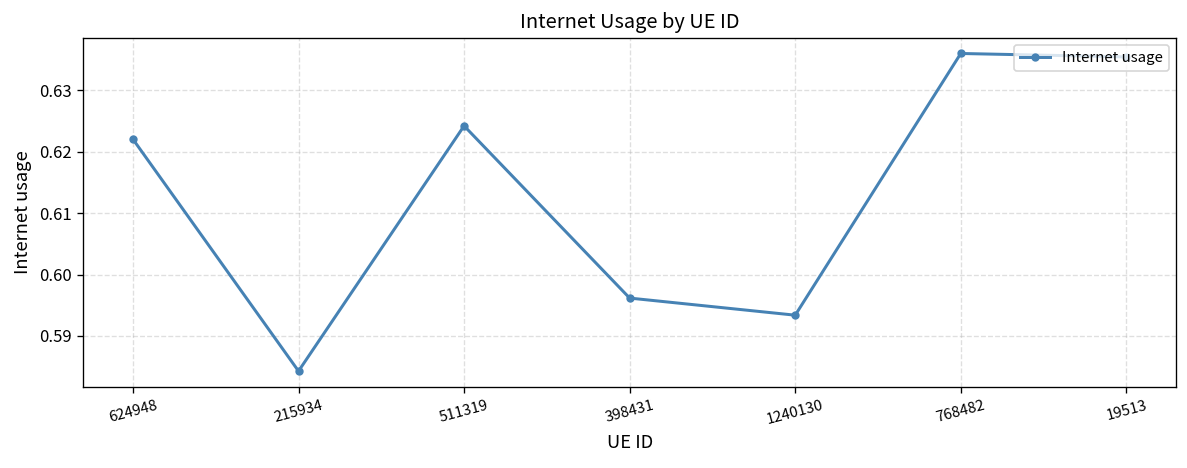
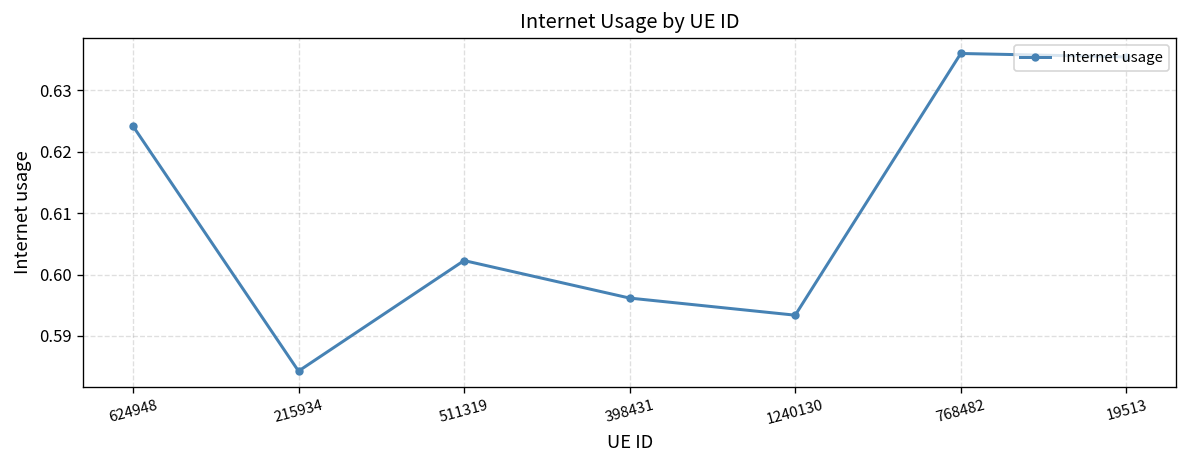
  {
-   "624948": 0.622,
+   "624948": 0.624,
    "215934": 0.584,
-   "511319": 0.624,
+   "511319": 0.602,
    "398431": 0.596,
    "1240130": 0.593,
    "768482": 0.636
  }
